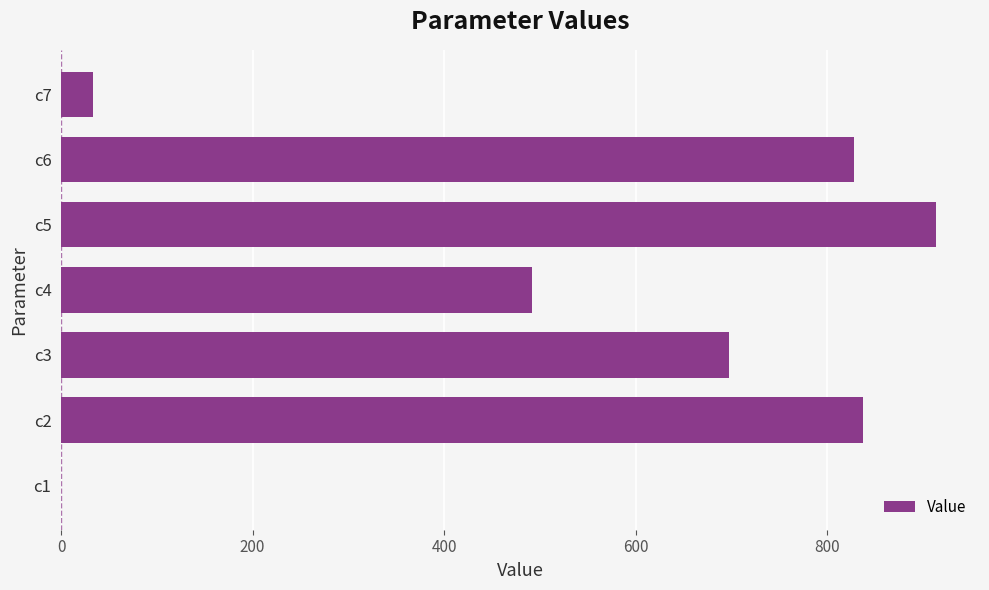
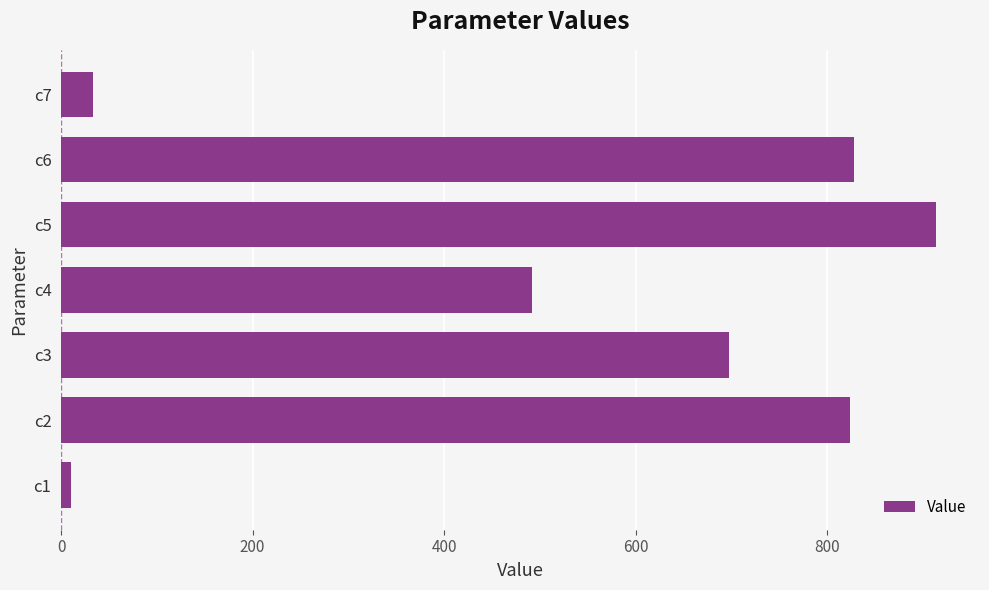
  {
    "c7": 30,
    "c6": 830,
    "c5": 910,
    "c4": 490,
    "c3": 700,
-   "c2": 840,
-   "c1": 0
+   "c2": 820,
+   "c1": 10
  }
